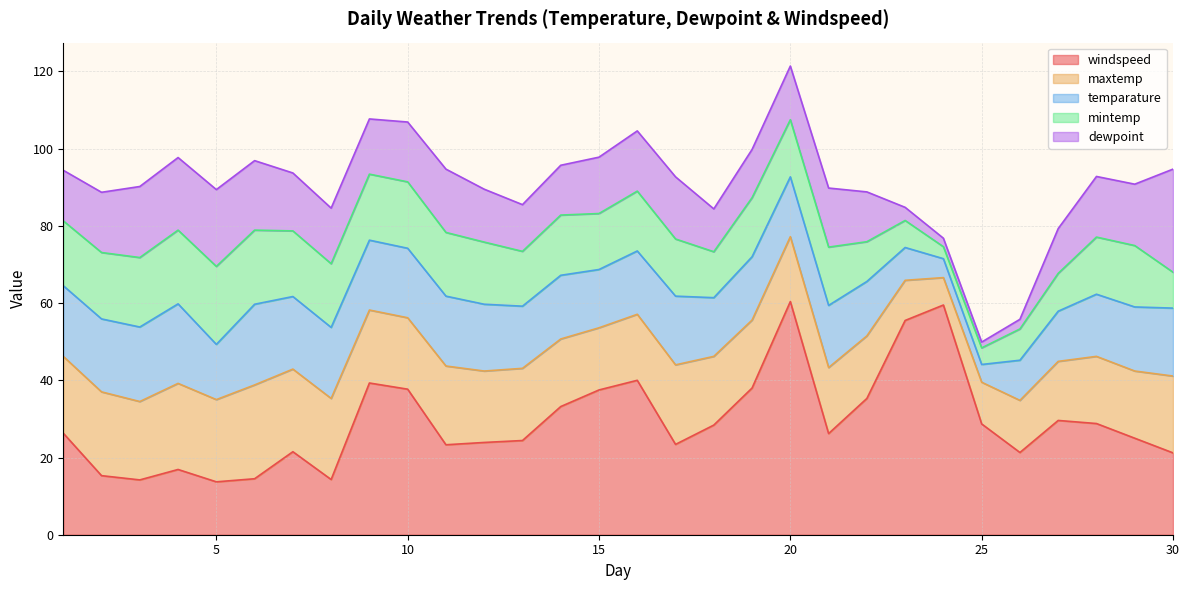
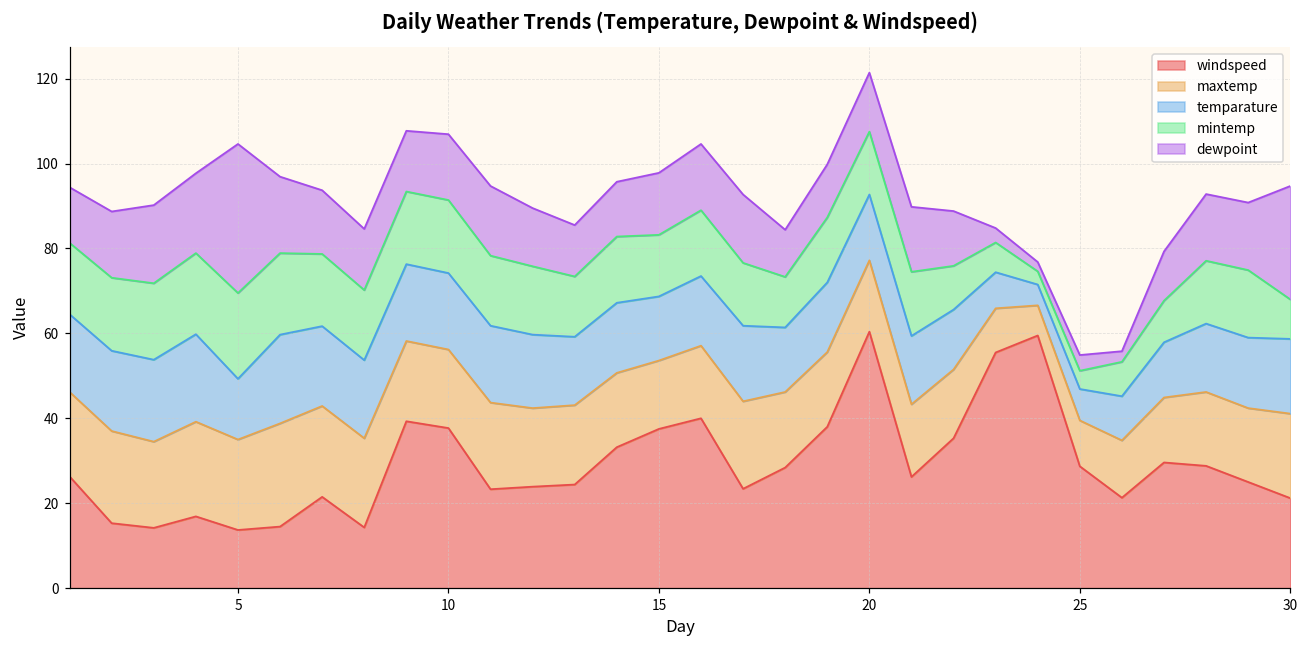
  {
    "windspeed": {
      "5": 14,
      "10": 38,
      "15": 38,
      "20": 60,
      "25": 29,
      "30": 21
    },
    "maxtemp": {
      "5": 21,
      "10": 19,
      "15": 16,
      "20": 17,
      "25": 11,
      "30": 20
    },
    "temparature": {
      "5": 14,
      "10": 18,
      "15": 15,
      "20": 16,
-     "25": 5,
+     "25": 7,
      "30": 18
    },
    "mintemp": {
      "5": 20,
      "10": 17,
      "15": 15,
      "20": 15,
      "25": 4,
      "30": 9
    },
    "dewpoint": {
-     "5": 20,
+     "5": 35,
      "10": 16,
      "15": 15,
      "20": 14,
-     "25": 2,
+     "25": 4,
      "30": 27
    }
  }
